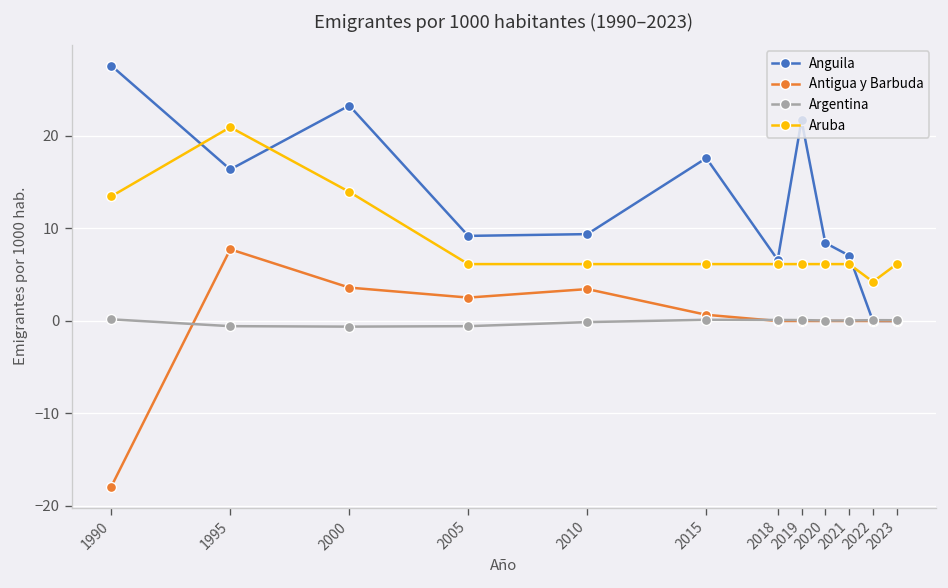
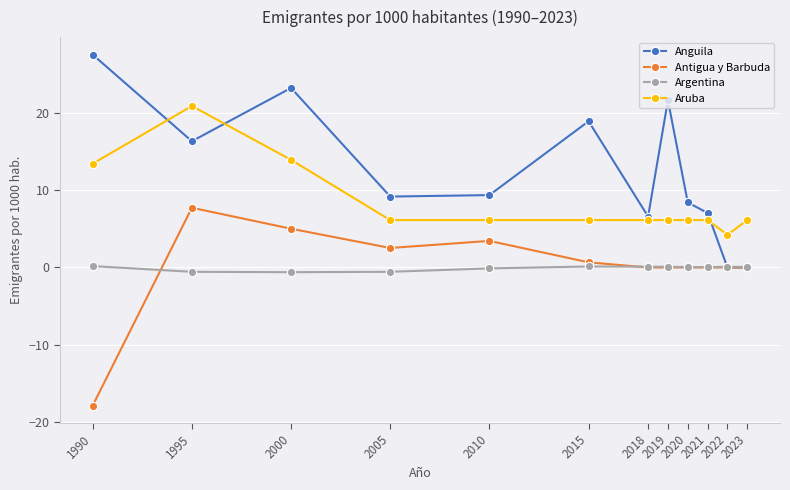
  {
    "Anguila": {
      "1990": 28,
      "1995": 16,
      "2000": 23,
      "2005": 9,
      "2010": 9,
-     "2015": 18,
+     "2015": 19,
      "2018": 7,
      "2020": 8,
      "2021": 7
    },
    "Antigua y Barbuda": {
      "1990": -18,
      "1995": 8,
-     "2000": 4,
+     "2000": 5,
      "2005": 3,
      "2010": 3,
      "2015": 1
    },
    "Argentina": {
      "1990": 0,
      "1995": -1,
      "2000": -1,
      "2005": -1,
      "2010": 0,
      "2015": 0
    },
    "Aruba": {
      "1990": 13,
      "1995": 21,
      "2000": 14,
      "2005": 6,
      "2010": 6,
      "2015": 6,
      "2018": 6,
      "2019": 6,
      "2020": 6,
      "2021": 6,
      "2022": 4,
      "2023": 6
    }
  }
